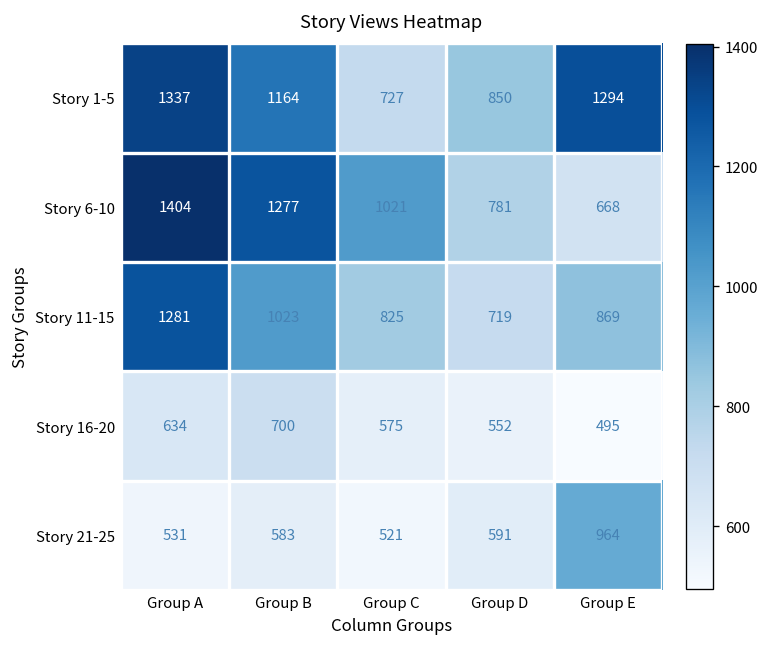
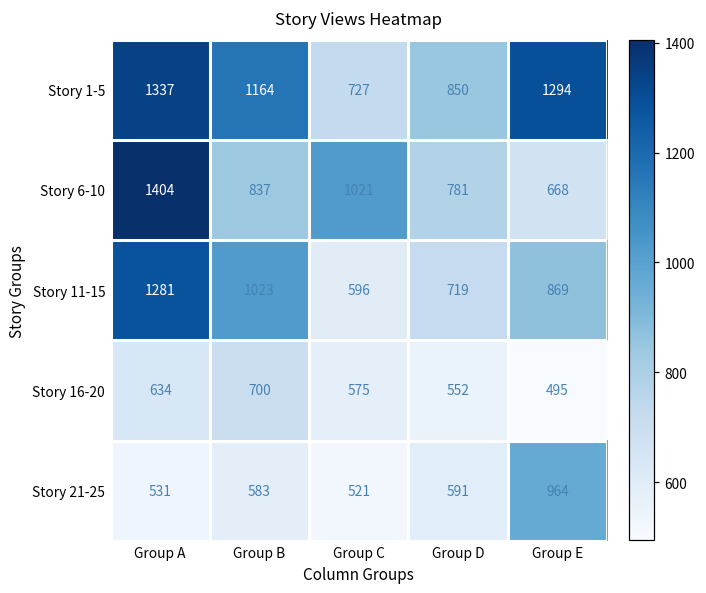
  {
    "Story 1-5": {
      "Group A": 1337,
      "Group B": 1164,
      "Group C": 727,
      "Group D": 850,
      "Group E": 1294
    },
    "Story 6-10": {
      "Group A": 1404,
-     "Group B": 1277,
+     "Group B": 837,
      "Group D": 781,
      "Group E": 668
    },
    "Story 11-15": {
      "Group A": 1281,
-     "Group C": 825,
+     "Group C": 596,
      "Group D": 719,
      "Group E": 869
    },
    "Story 16-20": {
      "Group A": 634,
      "Group B": 700,
      "Group C": 575,
      "Group D": 552,
      "Group E": 495
    },
    "Story 21-25": {
      "Group A": 531,
      "Group B": 583,
      "Group C": 521,
      "Group D": 591
    }
  }
